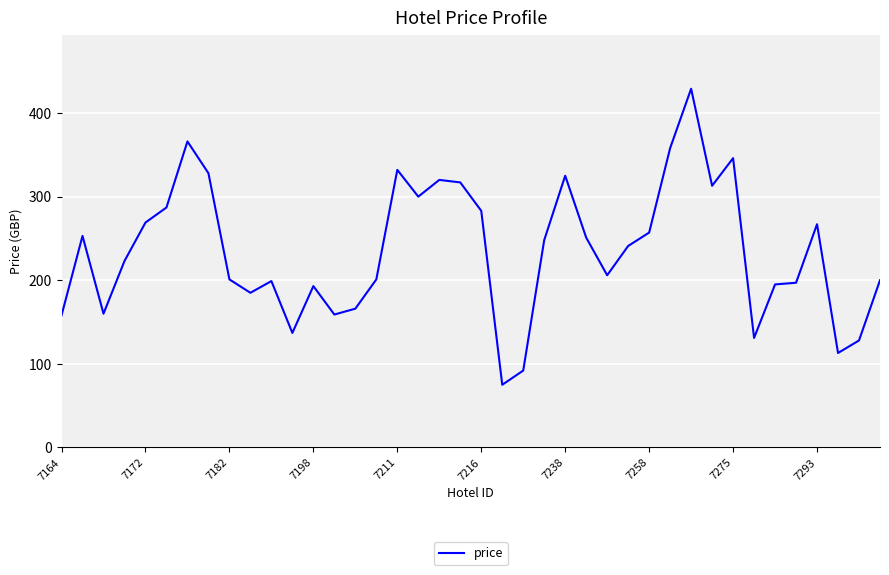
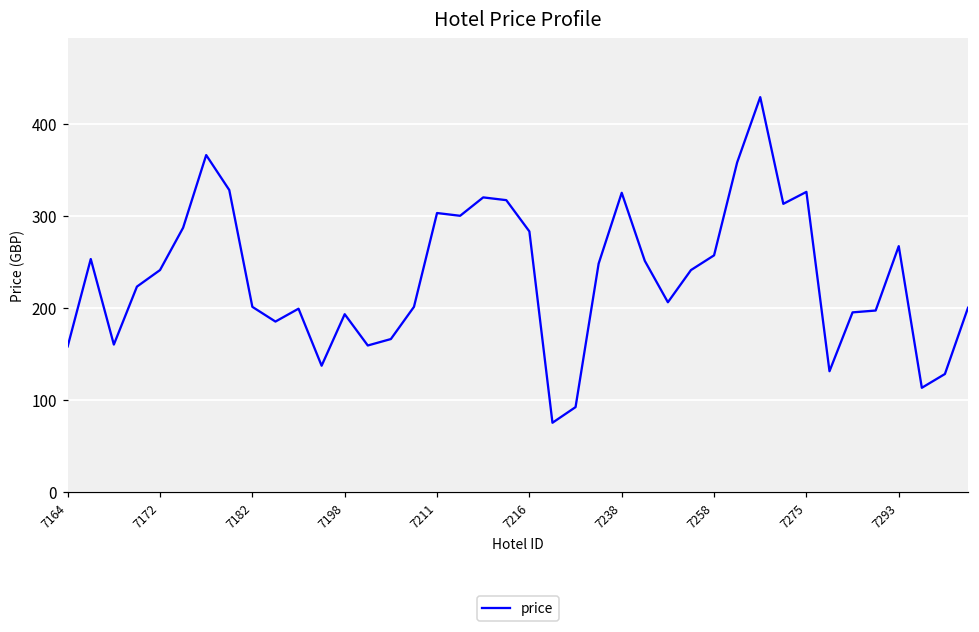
  {
    "7164": 160,
-   "7172": 270,
+   "7172": 240,
    "7182": 200,
    "7198": 190,
-   "7211": 330,
+   "7211": 300,
    "7216": 280,
    "7238": 330,
    "7258": 260,
-   "7275": 350,
+   "7275": 330,
    "7293": 270
  }
